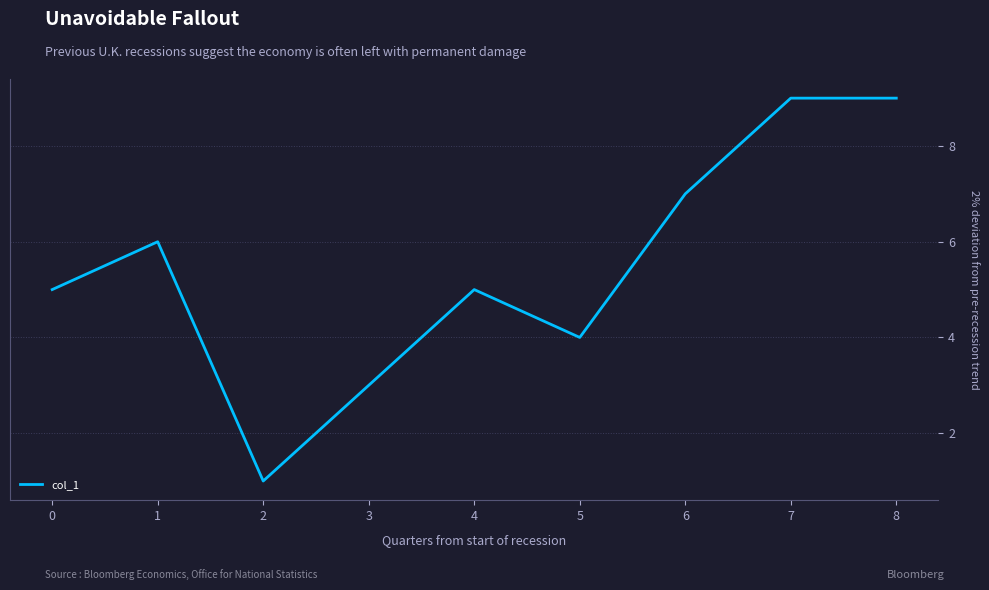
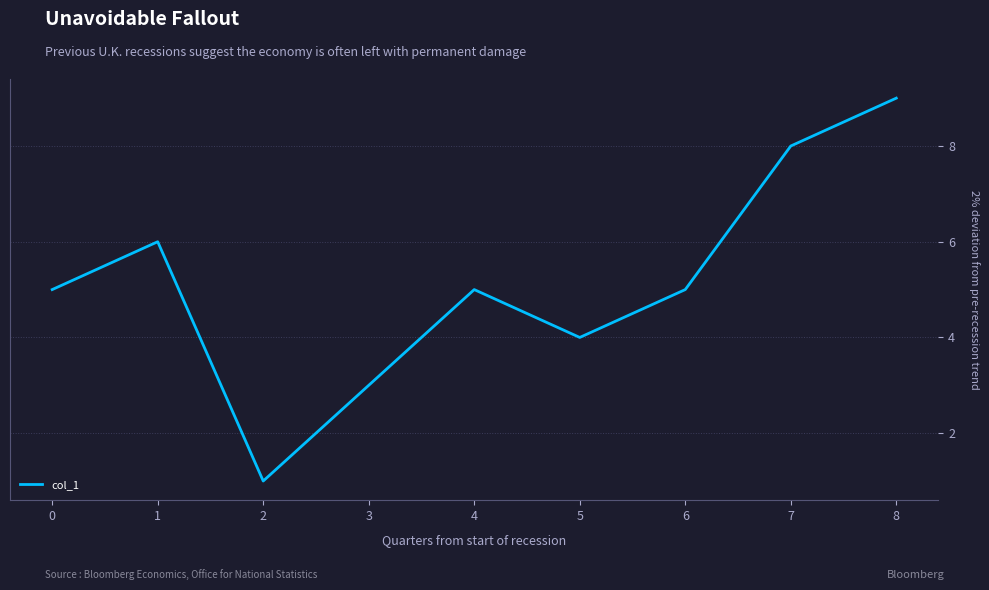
  {
    "0": 5,
    "1": 6,
    "2": 1,
    "3": 3,
    "4": 5,
    "5": 4,
-   "6": 7,
-   "7": 9,
+   "6": 5,
+   "7": 8,
    "8": 9
  }
